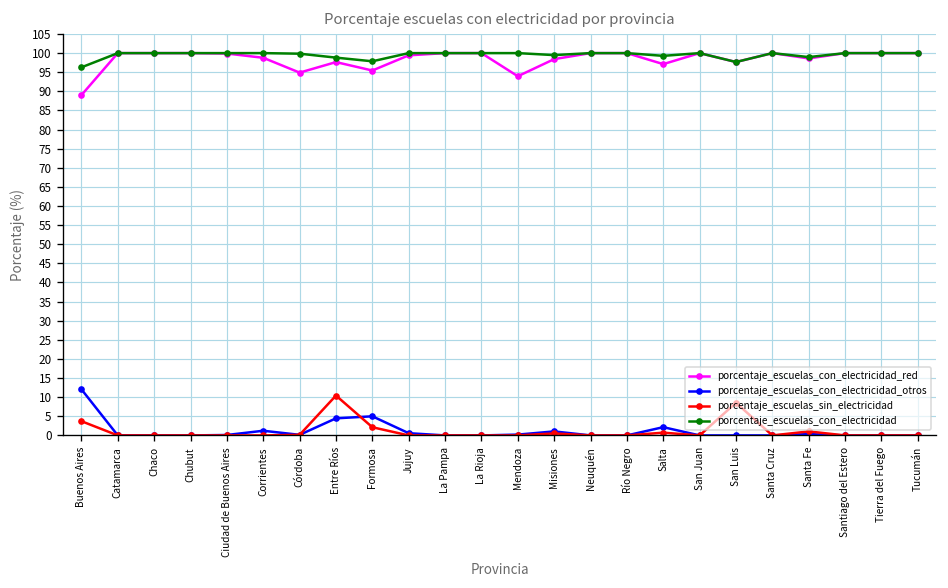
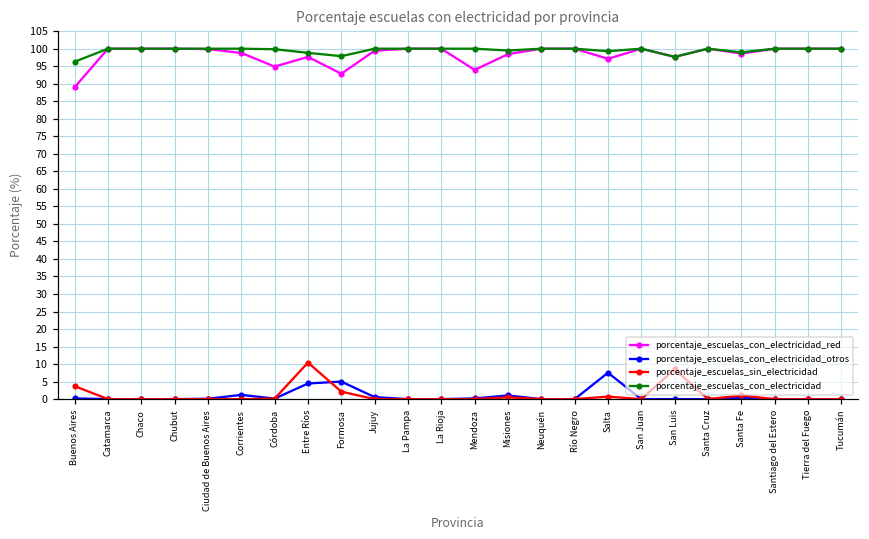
  {
    "porcentaje_escuelas_con_electricidad_red": {
      "Buenos Aires": 89,
      "Corrientes": 99,
      "Córdoba": 95,
      "Entre Ríos": 98,
-     "Formosa": 95,
+     "Formosa": 93,
      "Mendoza": 94,
      "Misiones": 98,
      "Salta": 97
    },
    "porcentaje_escuelas_con_electricidad_otros": {
-     "Buenos Aires": 12,
+     "Buenos Aires": 0,
      "Corrientes": 1,
      "Entre Ríos": 4,
      "Formosa": 5,
-     "Salta": 2,
+     "Salta": 8,
      "San Luis": 0
    },
    "porcentaje_escuelas_sin_electricidad": {
      "Buenos Aires": 4,
      "Corrientes": 0,
      "Entre Ríos": 10,
      "Formosa": 2,
      "Salta": 1
    },
    "porcentaje_escuelas_con_electricidad": {
      "Buenos Aires": 96,
      "Corrientes": 100,
      "Córdoba": 100,
      "Entre Ríos": 99,
      "Formosa": 98,
      "Mendoza": 100,
      "Misiones": 99,
      "Salta": 99
    }
  }
